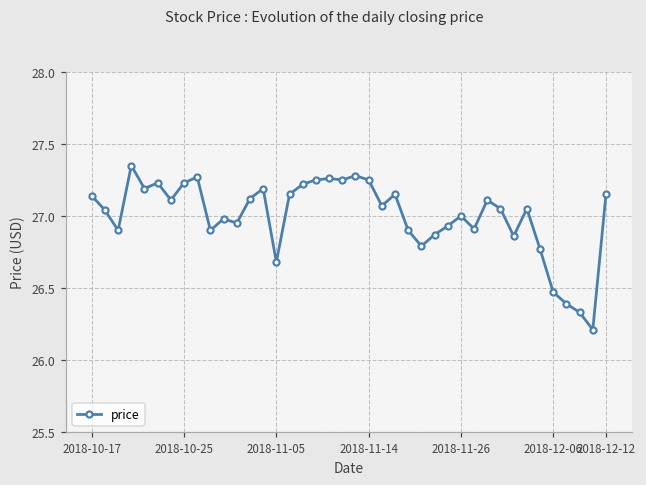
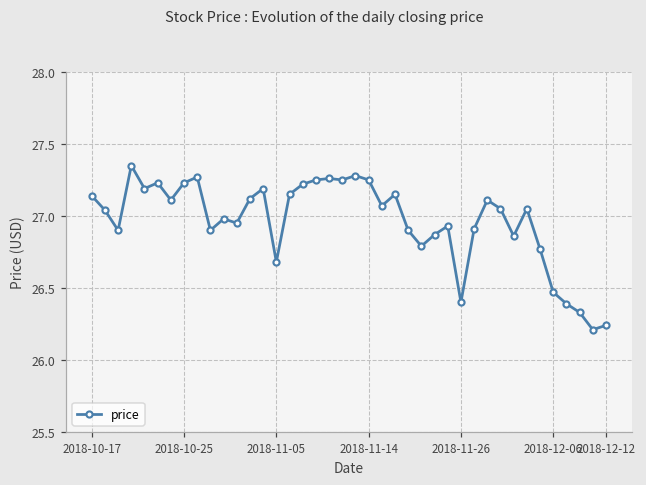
  {
    "2018-10-25": 27.23,
    "2018-11-05": 26.68,
    "2018-11-14": 27.25,
-   "2018-11-26": 27.0,
+   "2018-11-26": 26.4,
    "2018-12-06": 26.47,
-   "2018-12-12": 27.15
+   "2018-12-12": 26.24
  }
